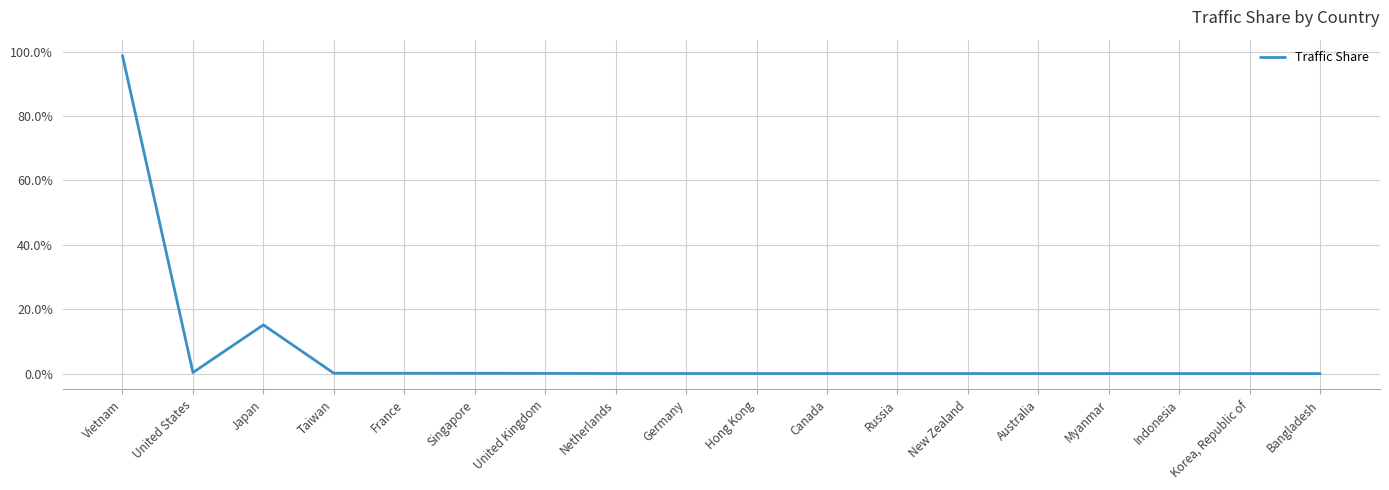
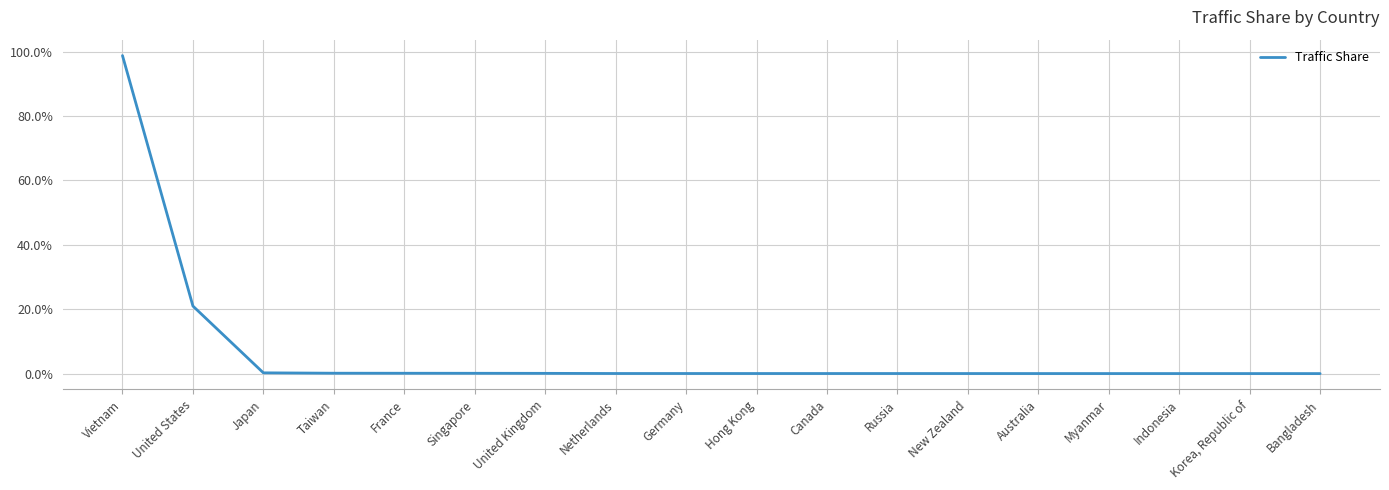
  {
    "Vietnam": "99%",
-   "United States": "0%",
-   "Japan": "15%",
+   "United States": "21%",
+   "Japan": "0%",
    "Taiwan": "0%",
    "France": "0%",
    "Singapore": "0%",
    "United Kingdom": "0%",
    "Netherlands": "0%",
    "Germany": "0%",
    "Hong Kong": "0%",
    "Canada": "0%",
    "Russia": "0%",
    "New Zealand": "0%",
    "Australia": "0%",
    "Myanmar": "0%",
    "Indonesia": "0%",
    "Korea, Republic of": "0%",
    "Bangladesh": "0%"
  }
